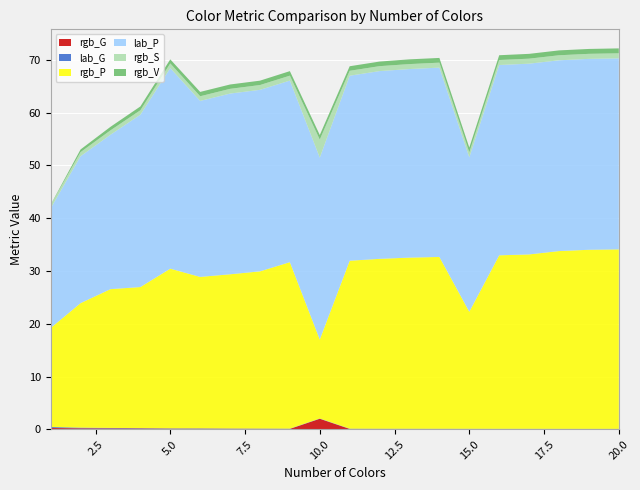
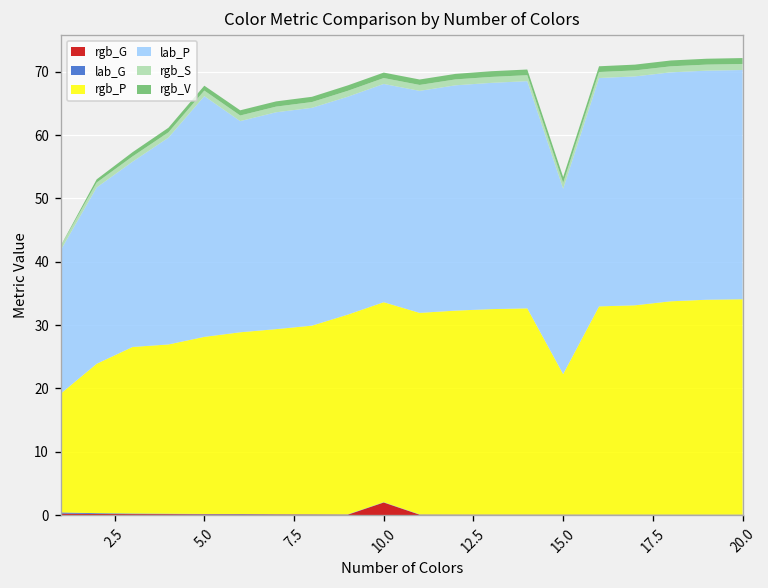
  {
    "rgb_P": {
-     "5.0": 30,
-     "10.0": 15,
+     "5.0": 28,
+     "10.0": 32,
      "15.0": 22,
      "20.0": 34
    },
    "lab_P": {
      "5.0": 38,
      "10.0": 34,
      "15.0": 29,
      "20.0": 36
    },
    "rgb_S": {
      "5.0": 1,
-     "10.0": 3,
+     "10.0": 1,
      "15.0": 1,
      "20.0": 1
    },
    "rgb_V": {
      "5.0": 1,
      "10.0": 1,
      "15.0": 1,
      "20.0": 1
    }
  }
